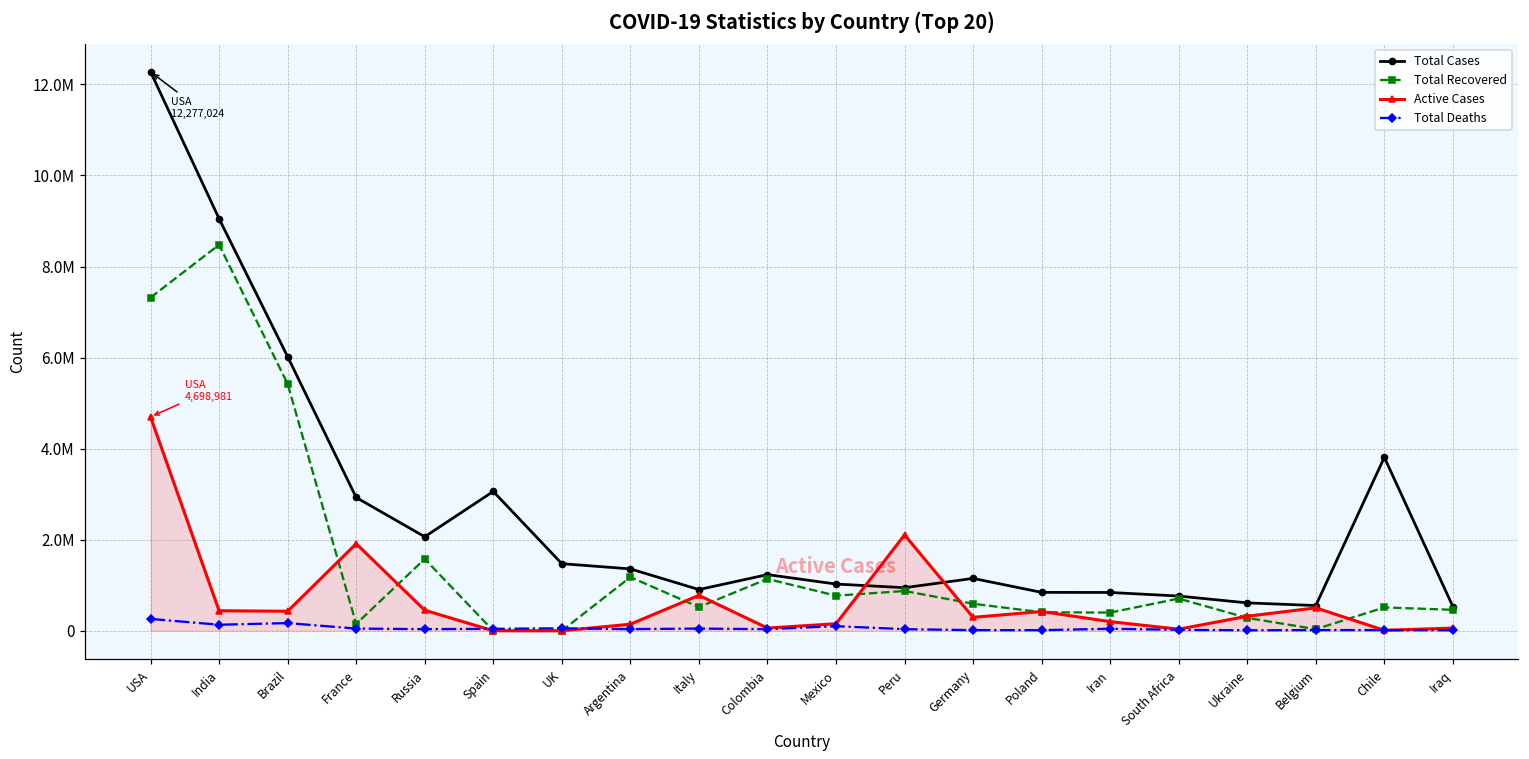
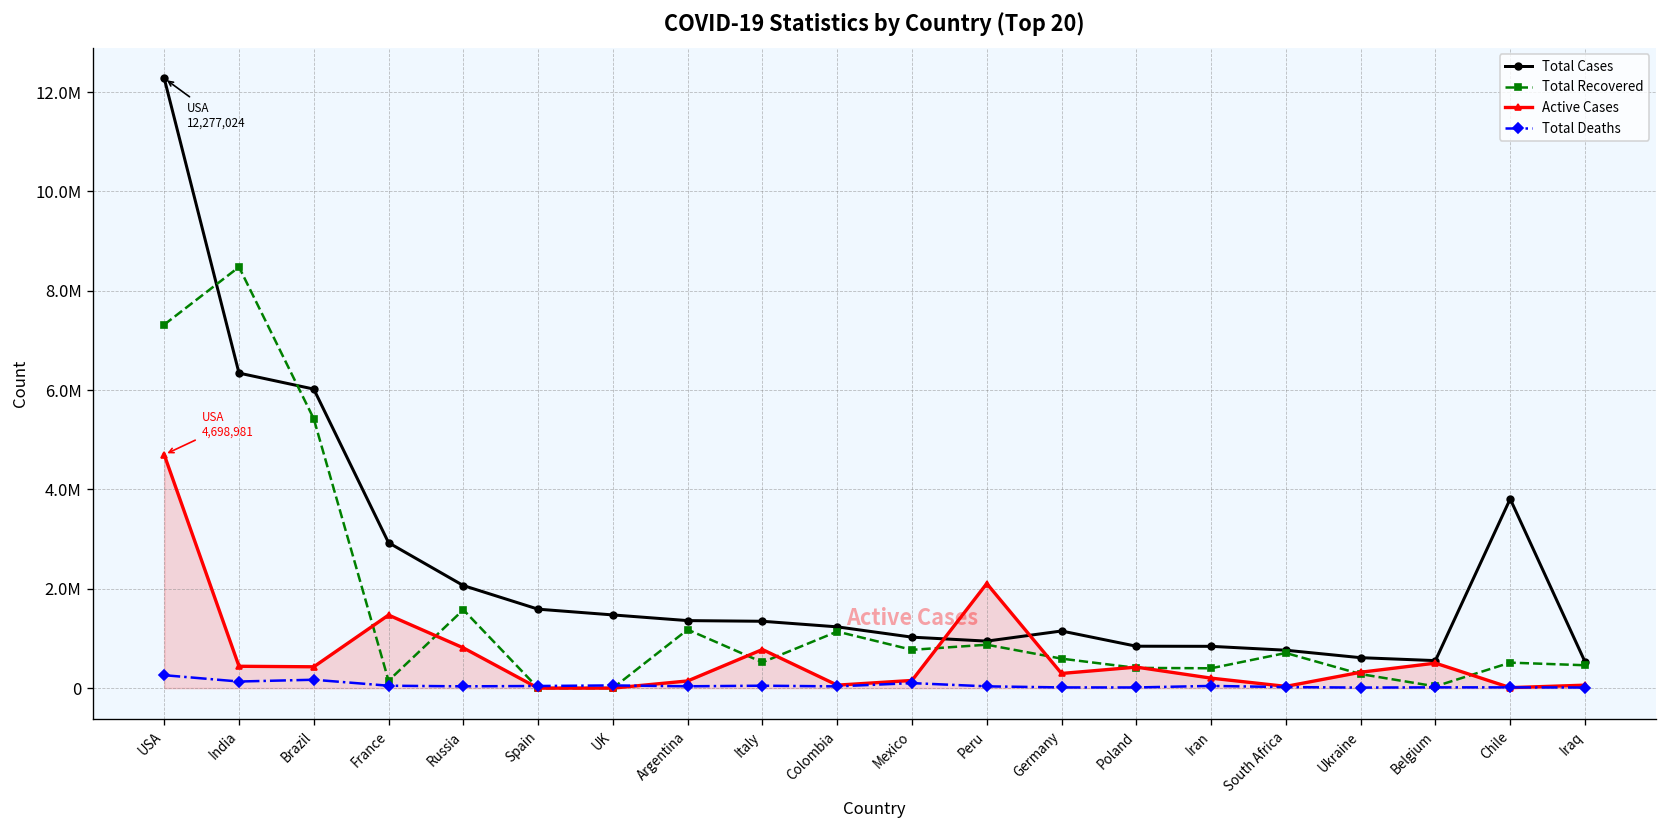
  {
    "Total Cases": {
-     "India": 9100000,
+     "India": 6300000,
      "Brazil": 6000000,
      "France": 2900000,
      "Russia": 2100000,
-     "Spain": 3100000,
+     "Spain": 1600000,
      "UK": 1500000,
      "Argentina": 1400000,
-     "Italy": 900000,
+     "Italy": 1300000,
      "Colombia": 1200000,
      "Mexico": 1000000,
      "Peru": 900000,
      "Germany": 1200000,
      "Poland": 800000,
      "Iran": 800000,
      "Ukraine": 600000,
      "Chile": 3800000,
      "Iraq": 500000
    },
    "Total Recovered": {
      "USA": 7300000,
      "India": 8500000,
      "Brazil": 5400000,
      "France": 100000,
      "Russia": 1600000,
      "Argentina": 1200000,
      "Italy": 500000,
      "Colombia": 1100000,
      "Mexico": 800000,
      "Peru": 900000,
      "Germany": 600000,
      "Iran": 400000,
      "Chile": 500000,
      "Iraq": 500000
    },
    "Active Cases": {
      "India": 400000,
      "Brazil": 400000,
-     "France": 1900000,
-     "Russia": 500000,
+     "France": 1500000,
+     "Russia": 800000,
      "Argentina": 100000,
      "Italy": 800000,
      "Peru": 2100000,
      "Germany": 300000,
      "Iran": 200000
    },
    "Total Deaths": {
      "USA": 300000,
      "India": 100000,
      "Brazil": 200000,
      "France": 0,
      "Russia": 0,
      "Argentina": 0,
      "Italy": 0,
      "Peru": 0,
      "Germany": 0,
      "Poland": 0,
      "Iran": 0,
      "Ukraine": 0
    }
  }
